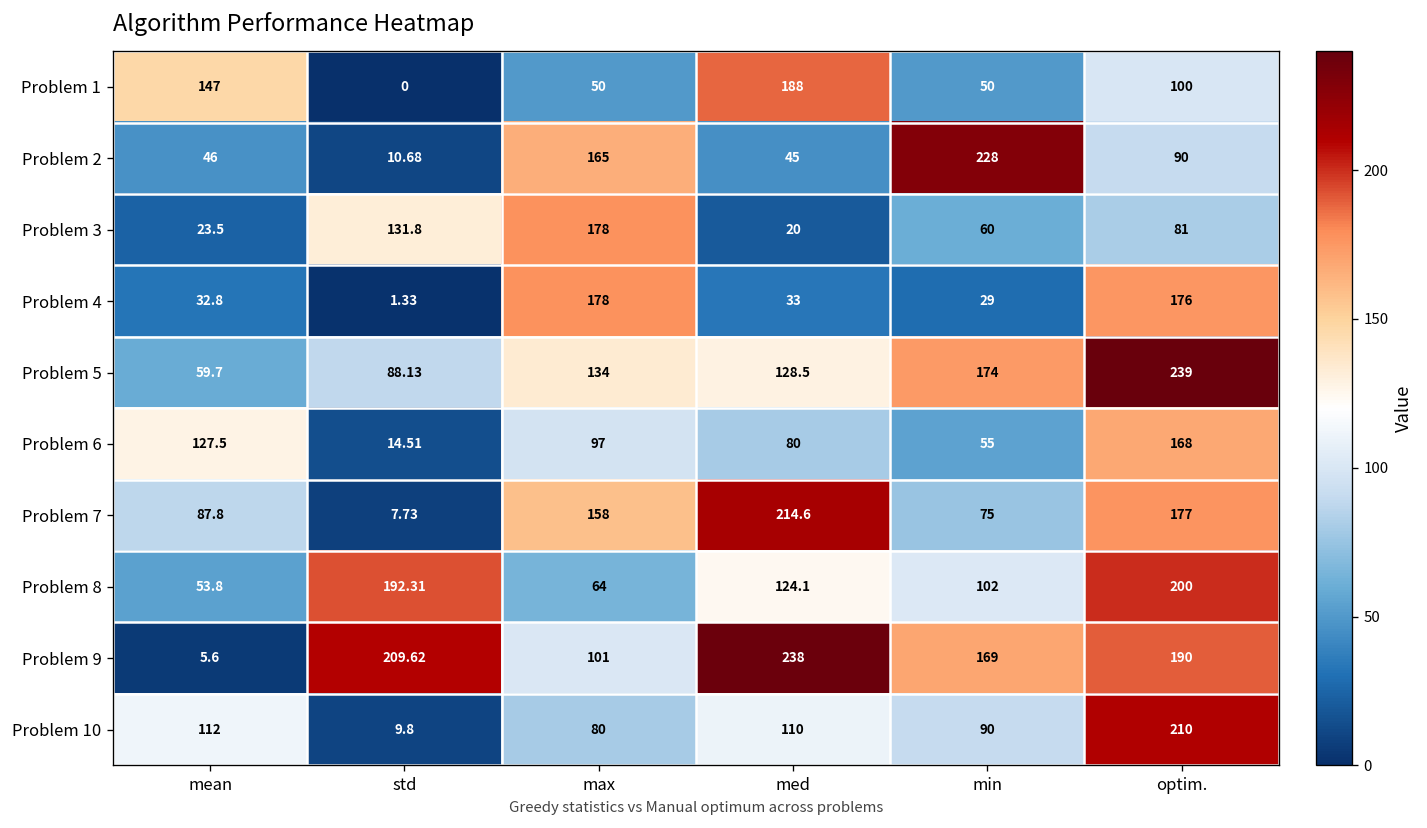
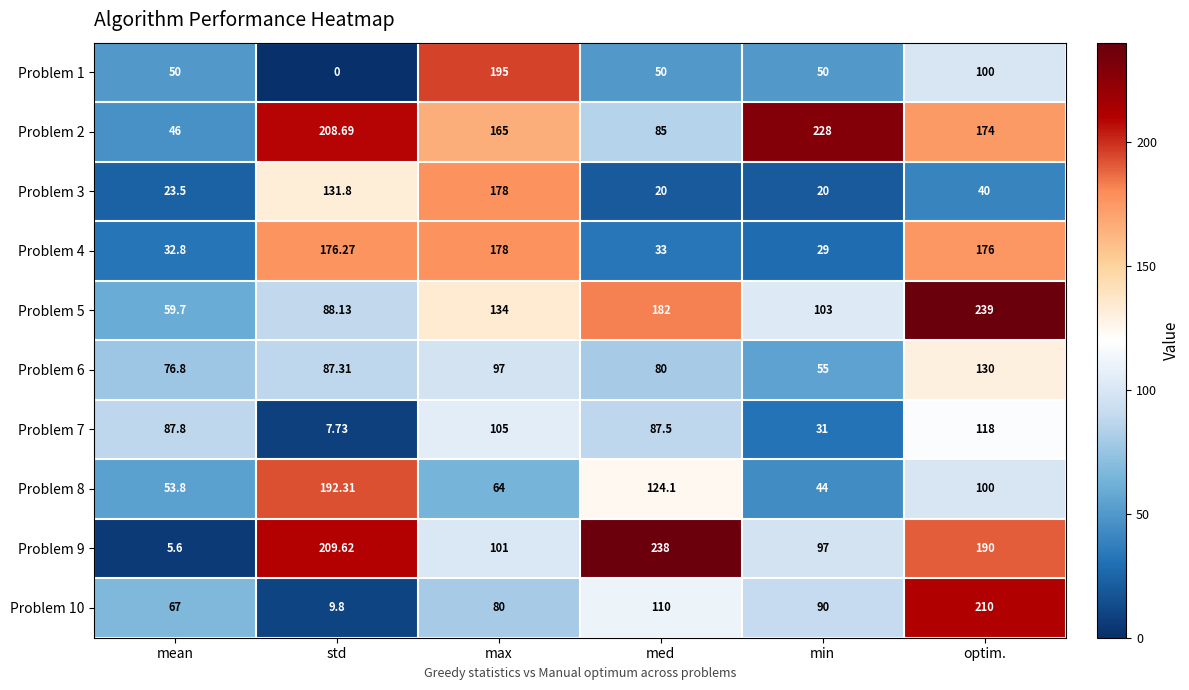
  {
    "Problem 1": {
-     "mean": 147,
+     "mean": 50,
      "std": 0,
-     "max": 50,
-     "med": 188,
+     "max": 195,
+     "med": 50,
      "min": 50,
      "optim.": 100
    },
    "Problem 2": {
      "mean": 46,
-     "std": 10.68,
+     "std": 208.69,
      "max": 165,
-     "med": 45,
+     "med": 85,
      "min": 228,
-     "optim.": 90
+     "optim.": 174
    },
    "Problem 3": {
      "mean": 23.5,
      "std": 131.8,
      "max": 178,
      "med": 20,
-     "min": 60,
-     "optim.": 81
+     "min": 20,
+     "optim.": 40
    },
    "Problem 4": {
      "mean": 32.8,
-     "std": 1.33,
+     "std": 176.27,
      "max": 178,
      "med": 33,
      "min": 29,
      "optim.": 176
    },
    "Problem 5": {
      "mean": 59.7,
      "std": 88.13,
      "max": 134,
-     "med": 128.5,
-     "min": 174,
+     "med": 182,
+     "min": 103,
      "optim.": 239
    },
    "Problem 6": {
-     "mean": 127.5,
-     "std": 14.51,
+     "mean": 76.8,
+     "std": 87.31,
      "max": 97,
      "med": 80,
      "min": 55,
-     "optim.": 168
+     "optim.": 130
    },
    "Problem 7": {
      "mean": 87.8,
      "std": 7.73,
-     "max": 158,
-     "med": 214.6,
-     "min": 75,
-     "optim.": 177
+     "max": 105,
+     "med": 87.5,
+     "min": 31,
+     "optim.": 118
    },
    "Problem 8": {
      "mean": 53.8,
      "std": 192.31,
      "max": 64,
      "med": 124.1,
-     "min": 102,
-     "optim.": 200
+     "min": 44,
+     "optim.": 100
    },
    "Problem 9": {
      "mean": 5.6,
      "std": 209.62,
      "max": 101,
      "med": 238,
-     "min": 169,
+     "min": 97,
      "optim.": 190
    },
    "Problem 10": {
-     "mean": 112,
+     "mean": 67,
      "std": 9.8,
      "max": 80,
      "med": 110,
      "min": 90,
      "optim.": 210
    }
  }
